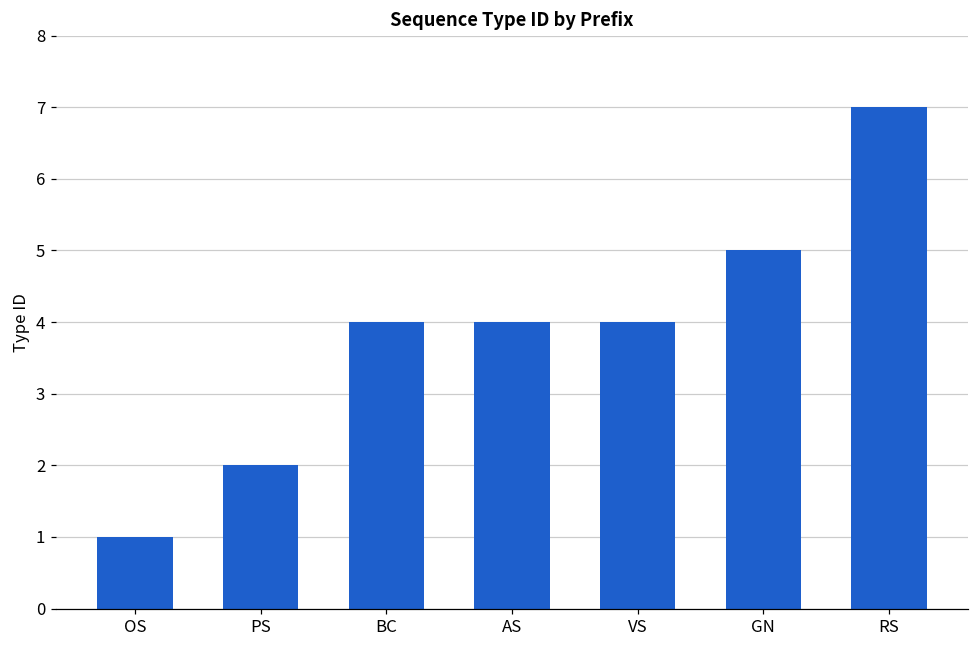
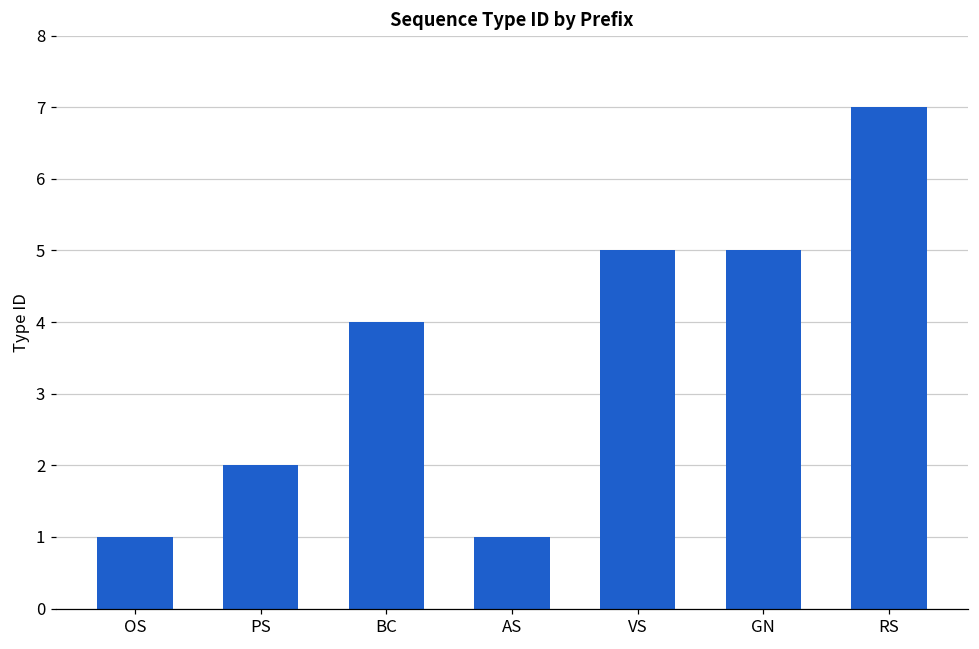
  {
    "OS": 1,
    "PS": 2,
    "BC": 4,
-   "AS": 4,
-   "VS": 4,
+   "AS": 1,
+   "VS": 5,
    "GN": 5,
    "RS": 7
  }
